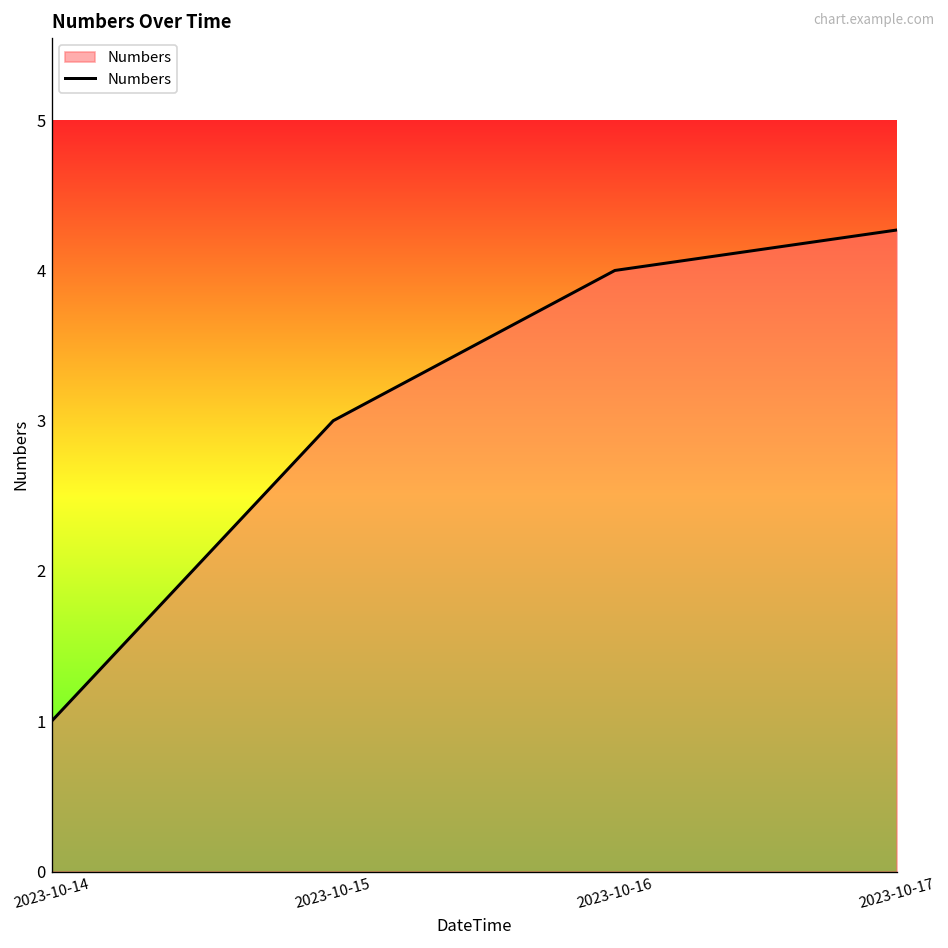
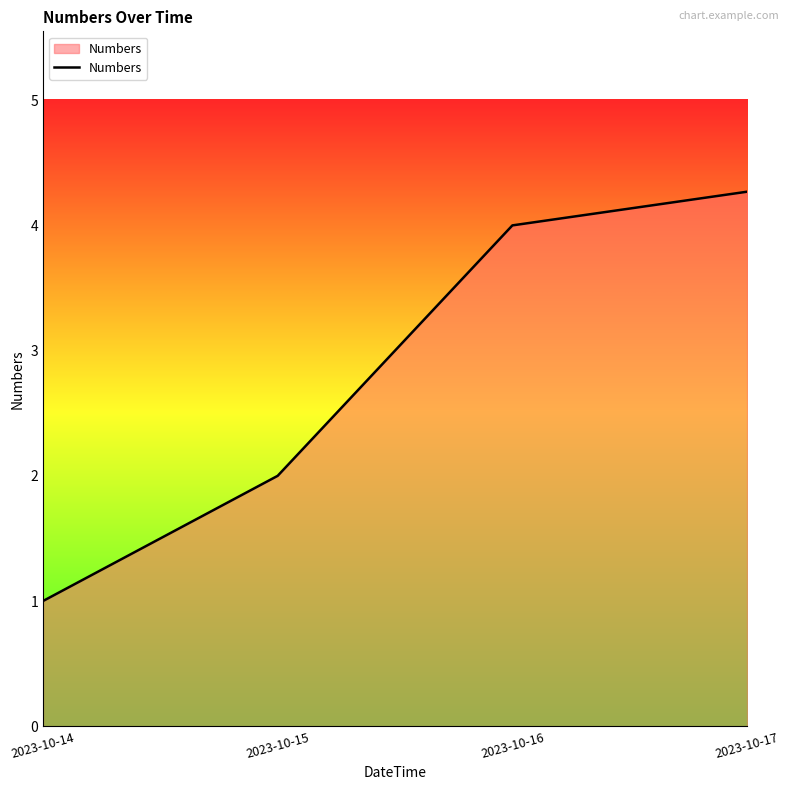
  {
    "2023-10-14": 1,
-   "2023-10-15": 3,
+   "2023-10-15": 2,
    "2023-10-16": 4,
    "2023-10-17": 4.27
  }
